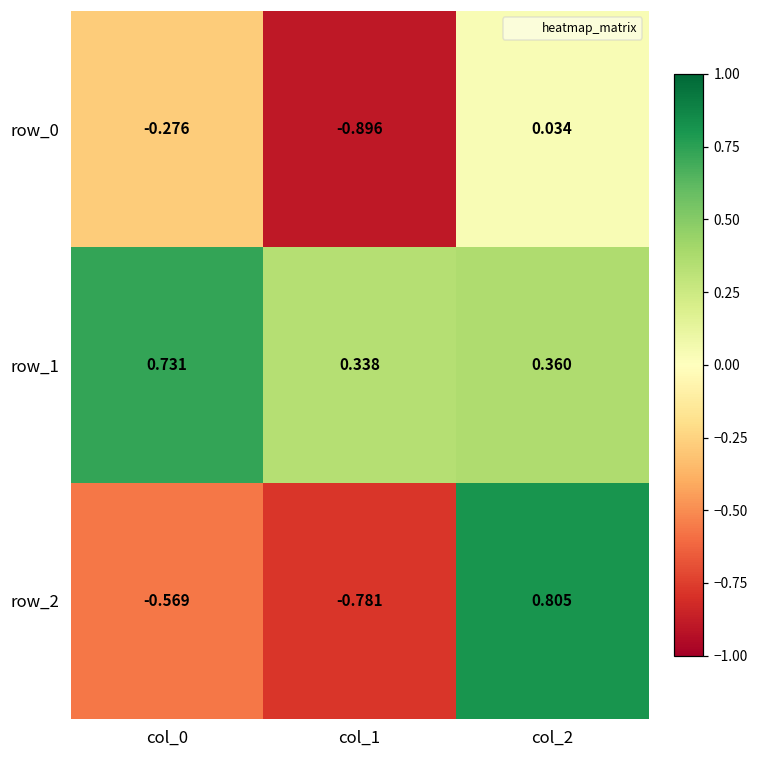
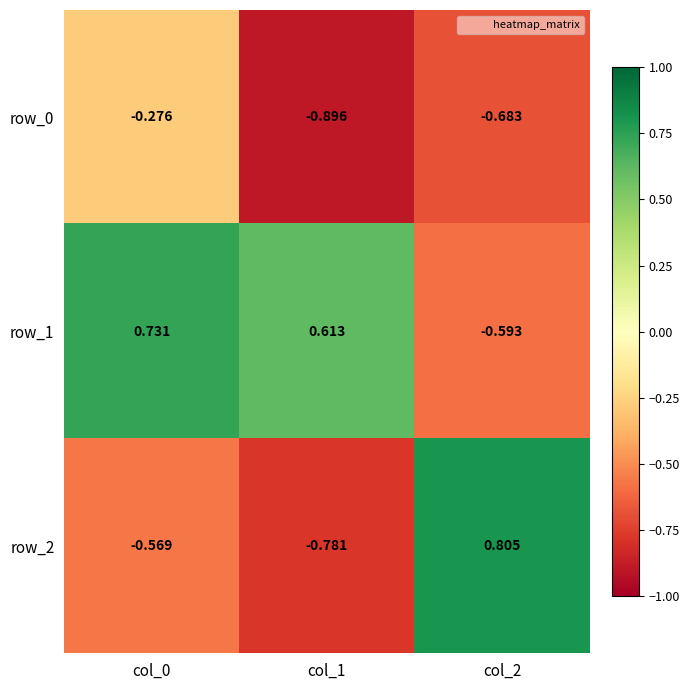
  {
    "row_0": {
      "col_0": -0.276,
      "col_1": -0.896,
-     "col_2": 0.034
+     "col_2": -0.683
    },
    "row_1": {
      "col_0": 0.731,
-     "col_1": 0.338,
-     "col_2": 0.360
+     "col_1": 0.613,
+     "col_2": -0.593
    },
    "row_2": {
      "col_0": -0.569,
      "col_1": -0.781,
      "col_2": 0.805
    }
  }
